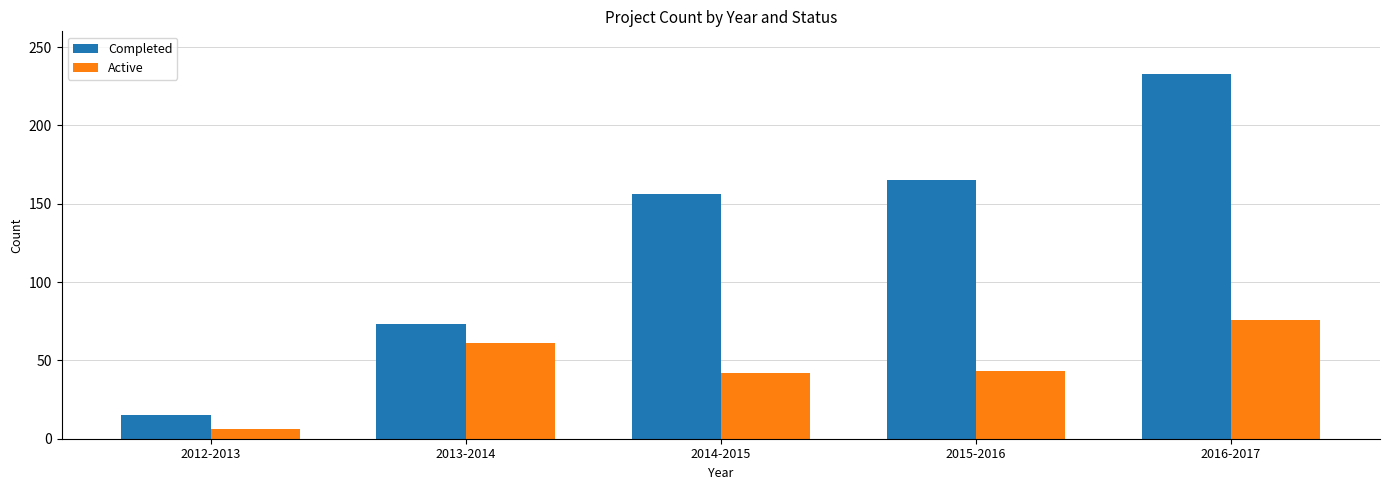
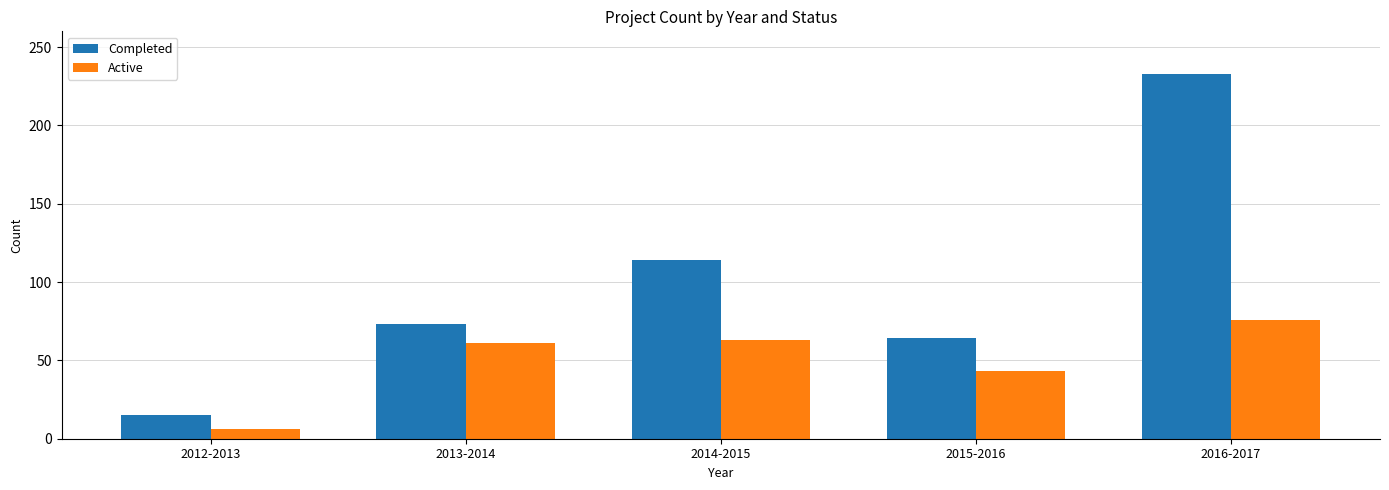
  {
    "Completed": {
      "2012-2013": 15,
      "2013-2014": 73,
-     "2014-2015": 156,
-     "2015-2016": 165,
+     "2014-2015": 114,
+     "2015-2016": 64,
      "2016-2017": 233
    },
    "Active": {
      "2012-2013": 6,
      "2013-2014": 61,
-     "2014-2015": 42,
+     "2014-2015": 63,
      "2015-2016": 43,
      "2016-2017": 76
    }
  }
